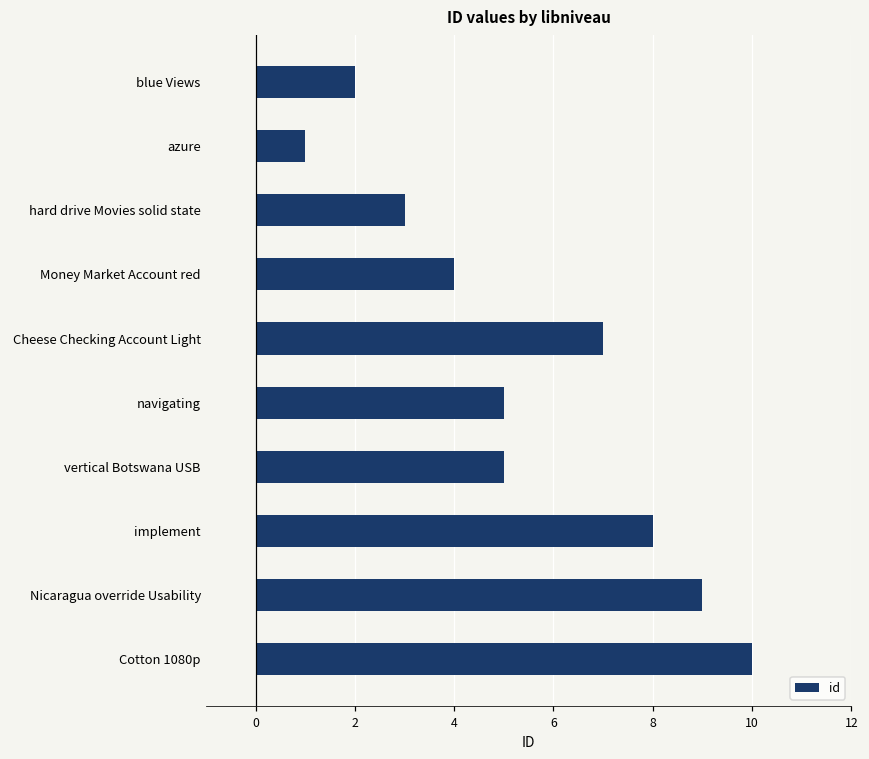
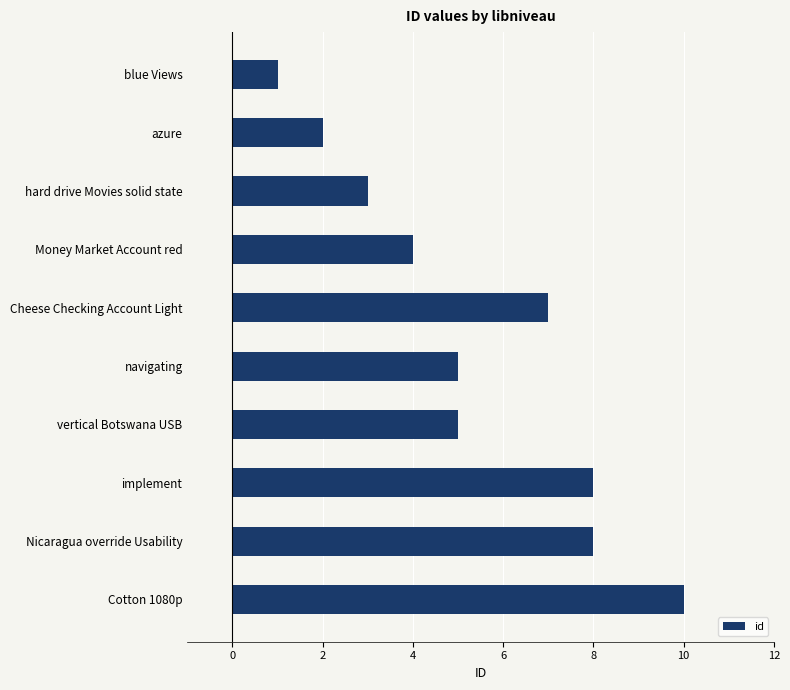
  {
-   "blue Views": 2,
-   "azure": 1,
+   "blue Views": 1,
+   "azure": 2,
    "hard drive Movies solid state": 3,
    "Money Market Account red": 4,
    "Cheese Checking Account Light": 7,
    "navigating": 5,
    "vertical Botswana USB": 5,
    "implement": 8,
-   "Nicaragua override Usability": 9,
+   "Nicaragua override Usability": 8,
    "Cotton 1080p": 10
  }
